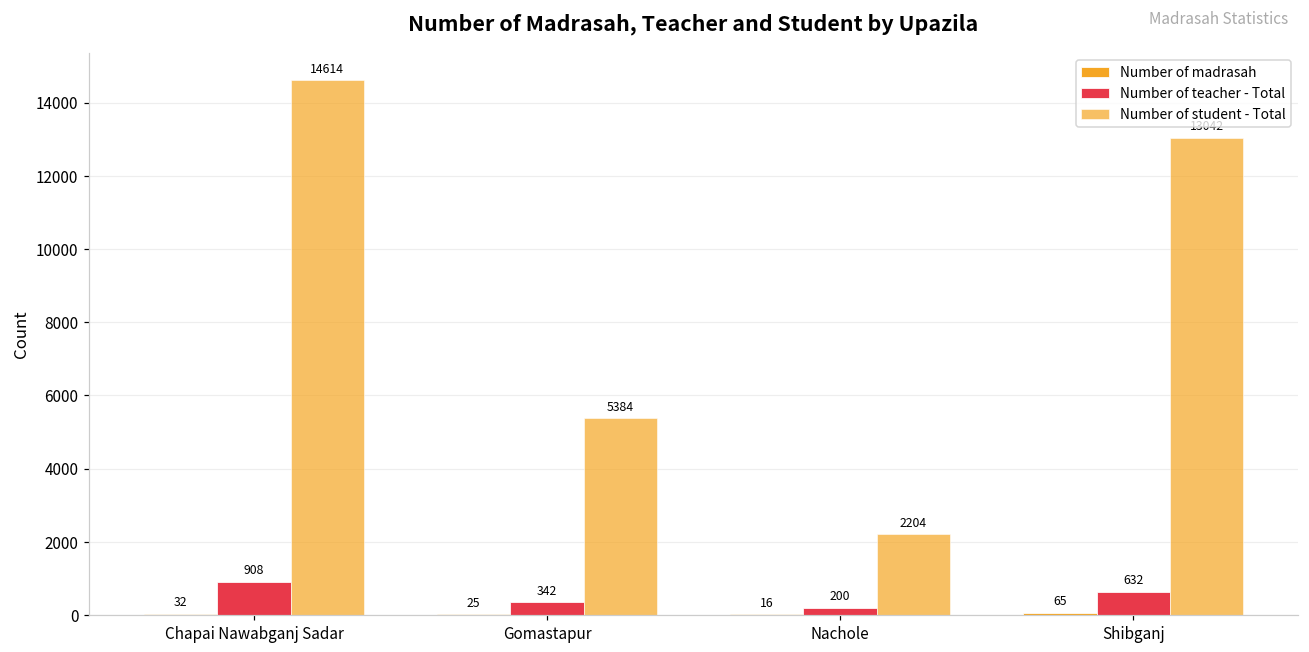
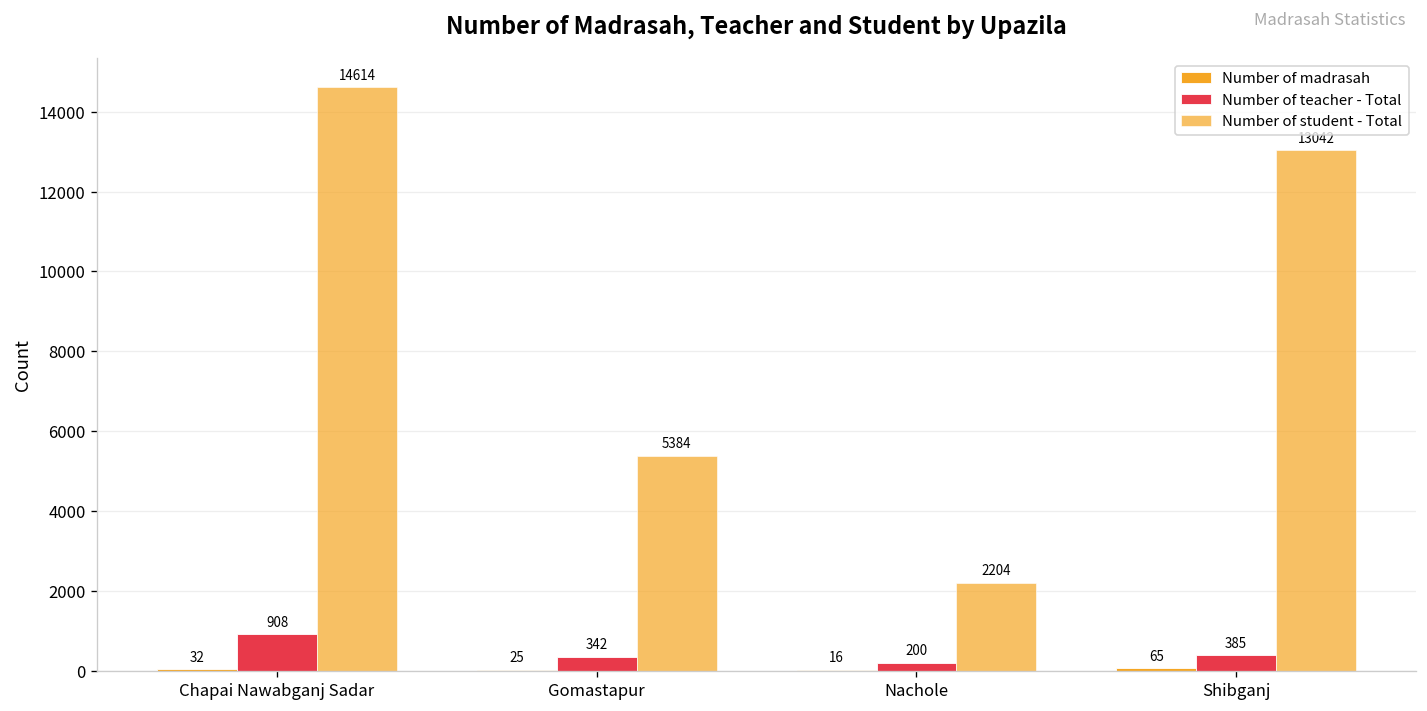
  {
    "Number of teacher - Total": {
      "Chapai Nawabganj Sadar": 908,
      "Gomastapur": 342,
      "Nachole": 200,
-     "Shibganj": 632
+     "Shibganj": 385
    }
  }
